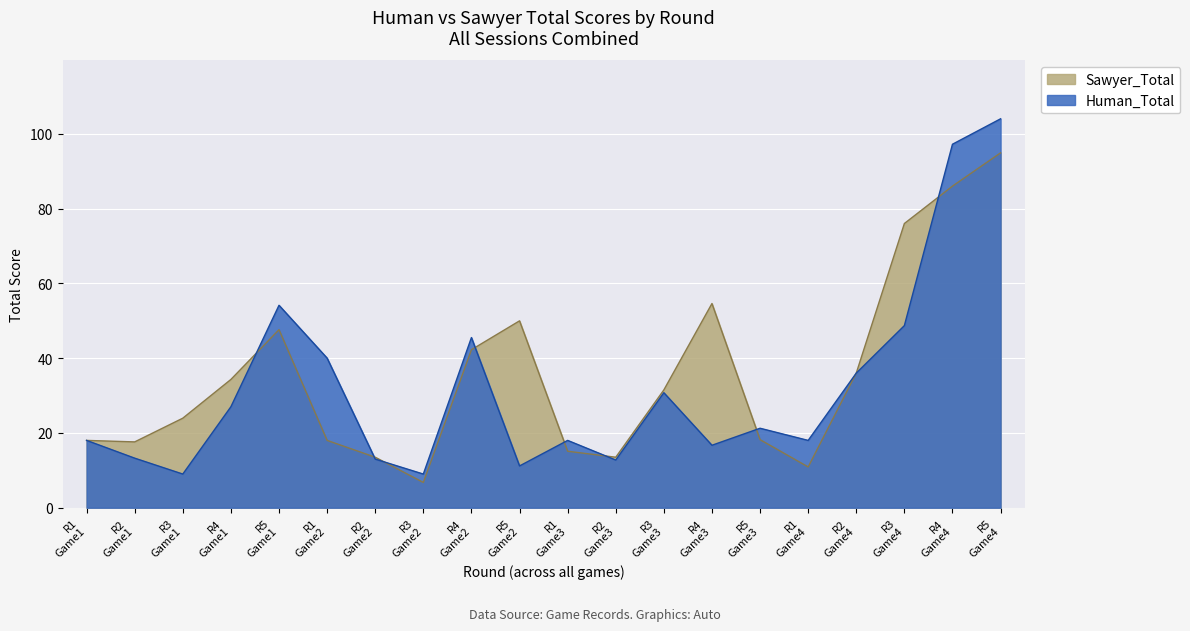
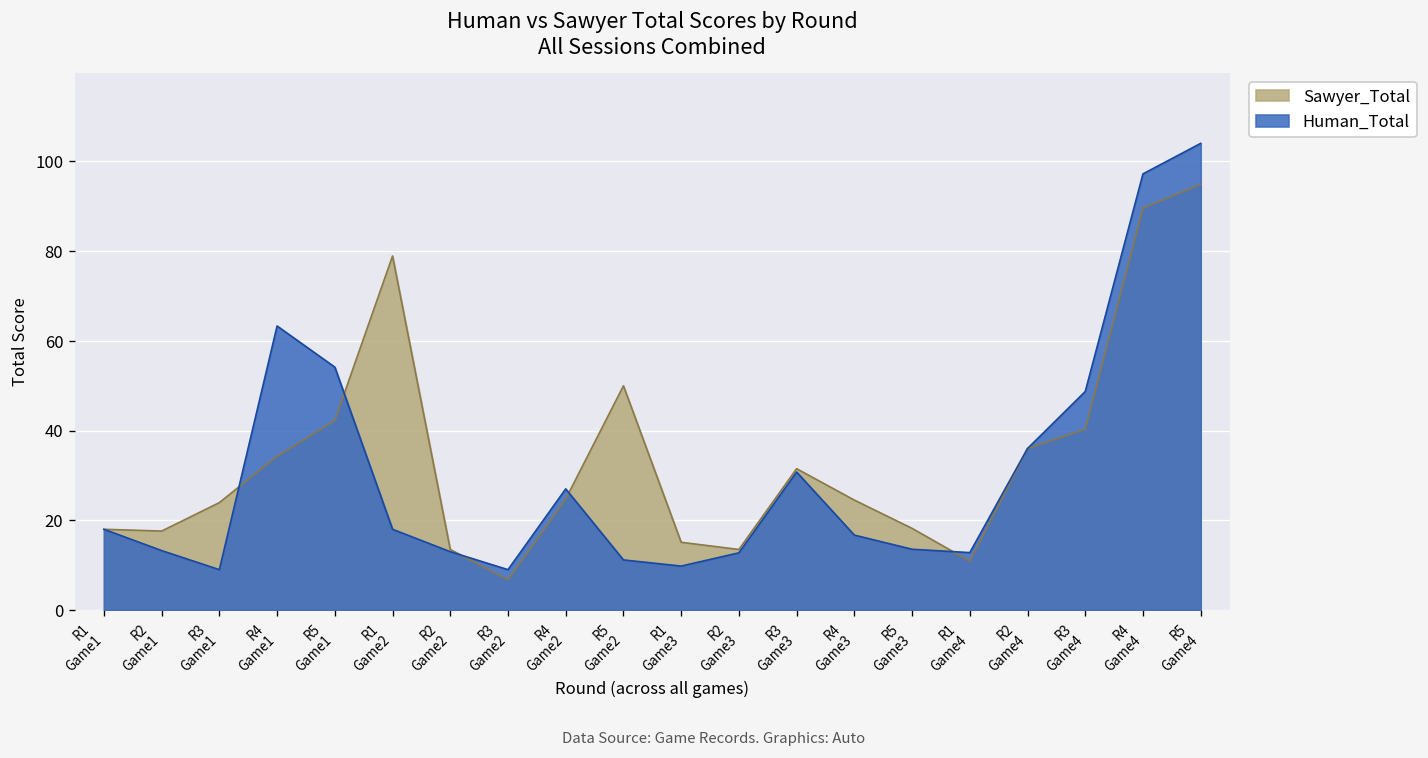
  {
    "Sawyer_Total": {
      "R2 Game1": 18,
      "R3 Game1": 24,
      "R4 Game1": 34,
-     "R5 Game1": 48,
-     "R1 Game2": 18,
+     "R5 Game1": 42,
+     "R1 Game2": 79,
      "R3 Game2": 7,
-     "R4 Game2": 42,
+     "R4 Game2": 25,
      "R5 Game2": 50,
      "R1 Game3": 15,
      "R2 Game3": 14,
      "R3 Game3": 32,
-     "R4 Game3": 55,
+     "R4 Game3": 25,
      "R5 Game3": 18,
      "R1 Game4": 11,
-     "R3 Game4": 76,
-     "R4 Game4": 86,
+     "R3 Game4": 40,
+     "R4 Game4": 90,
      "R5 Game4": 95
    },
    "Human_Total": {
      "R2 Game1": 13,
      "R3 Game1": 9,
-     "R4 Game1": 27,
+     "R4 Game1": 63,
      "R5 Game1": 54,
-     "R1 Game2": 40,
+     "R1 Game2": 18,
      "R3 Game2": 9,
-     "R4 Game2": 46,
+     "R4 Game2": 27,
      "R5 Game2": 11,
-     "R1 Game3": 18,
+     "R1 Game3": 10,
      "R2 Game3": 13,
      "R3 Game3": 31,
      "R4 Game3": 17,
-     "R5 Game3": 21,
-     "R1 Game4": 18,
+     "R5 Game3": 14,
+     "R1 Game4": 13,
      "R3 Game4": 49,
      "R4 Game4": 97,
      "R5 Game4": 104
    }
  }
